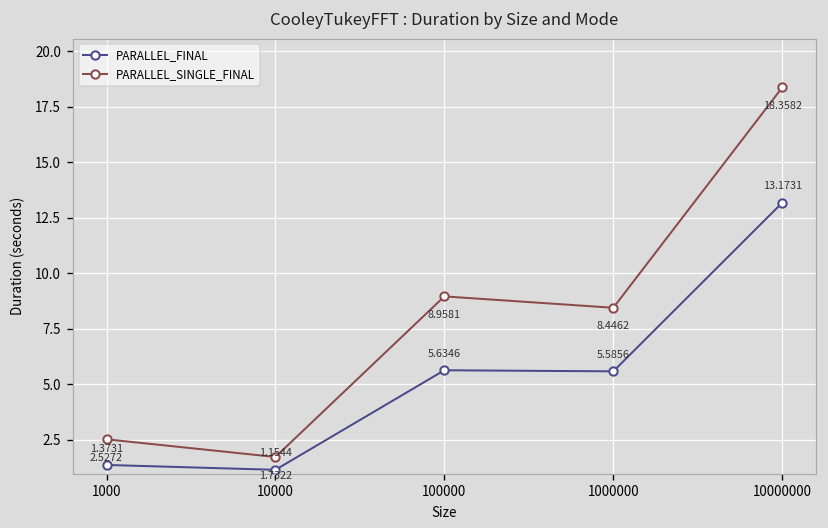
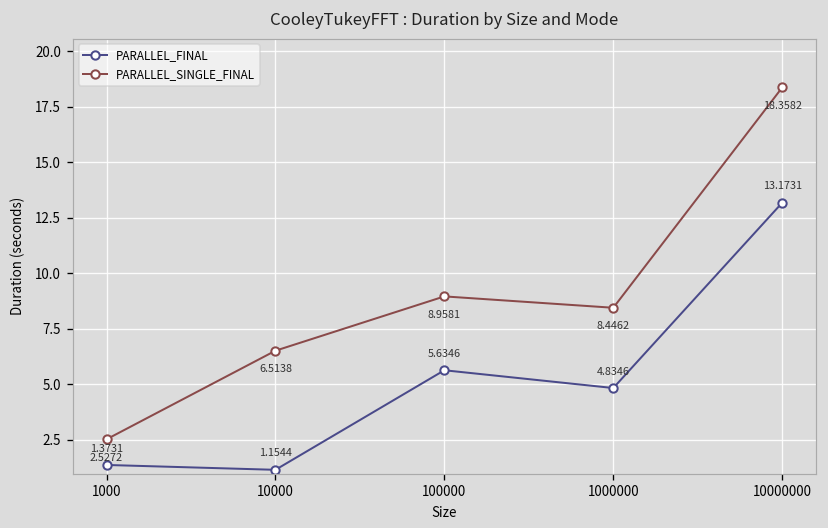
  {
    "PARALLEL_FINAL": {
      "1000": 1.3731,
      "10000": 1.1544,
      "100000": 5.6346,
-     "1000000": 5.5856,
+     "1000000": 4.8346,
      "10000000": 13.1731
    },
    "PARALLEL_SINGLE_FINAL": {
-     "10000": 1.7322,
+     "10000": 6.5138,
      "100000": 8.9581,
      "1000000": 8.4462,
      "10000000": 18.3582
    }
  }
